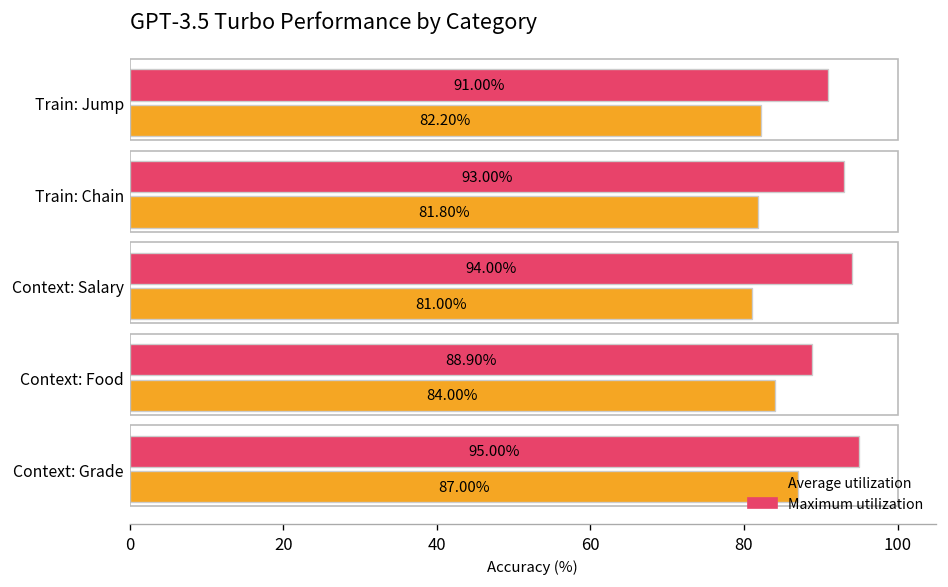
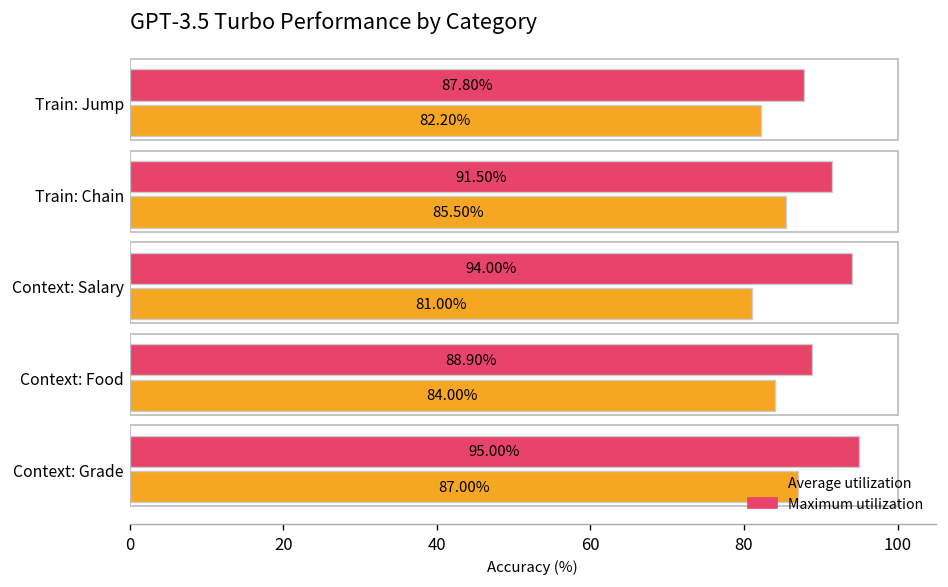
  {
    "Maximum utilization": {
-     "Train: Jump": "91.00%",
-     "Train: Chain": "93.00%",
+     "Train: Jump": "87.80%",
+     "Train: Chain": "91.50%",
      "Context: Salary": "94.00%",
      "Context: Food": "88.90%",
      "Context: Grade": "95.00%"
    },
    "Average utilization": {
      "Train: Jump": "82.20%",
-     "Train: Chain": "81.80%",
+     "Train: Chain": "85.50%",
      "Context: Salary": "81.00%",
      "Context: Food": "84.00%",
      "Context: Grade": "87.00%"
    }
  }
